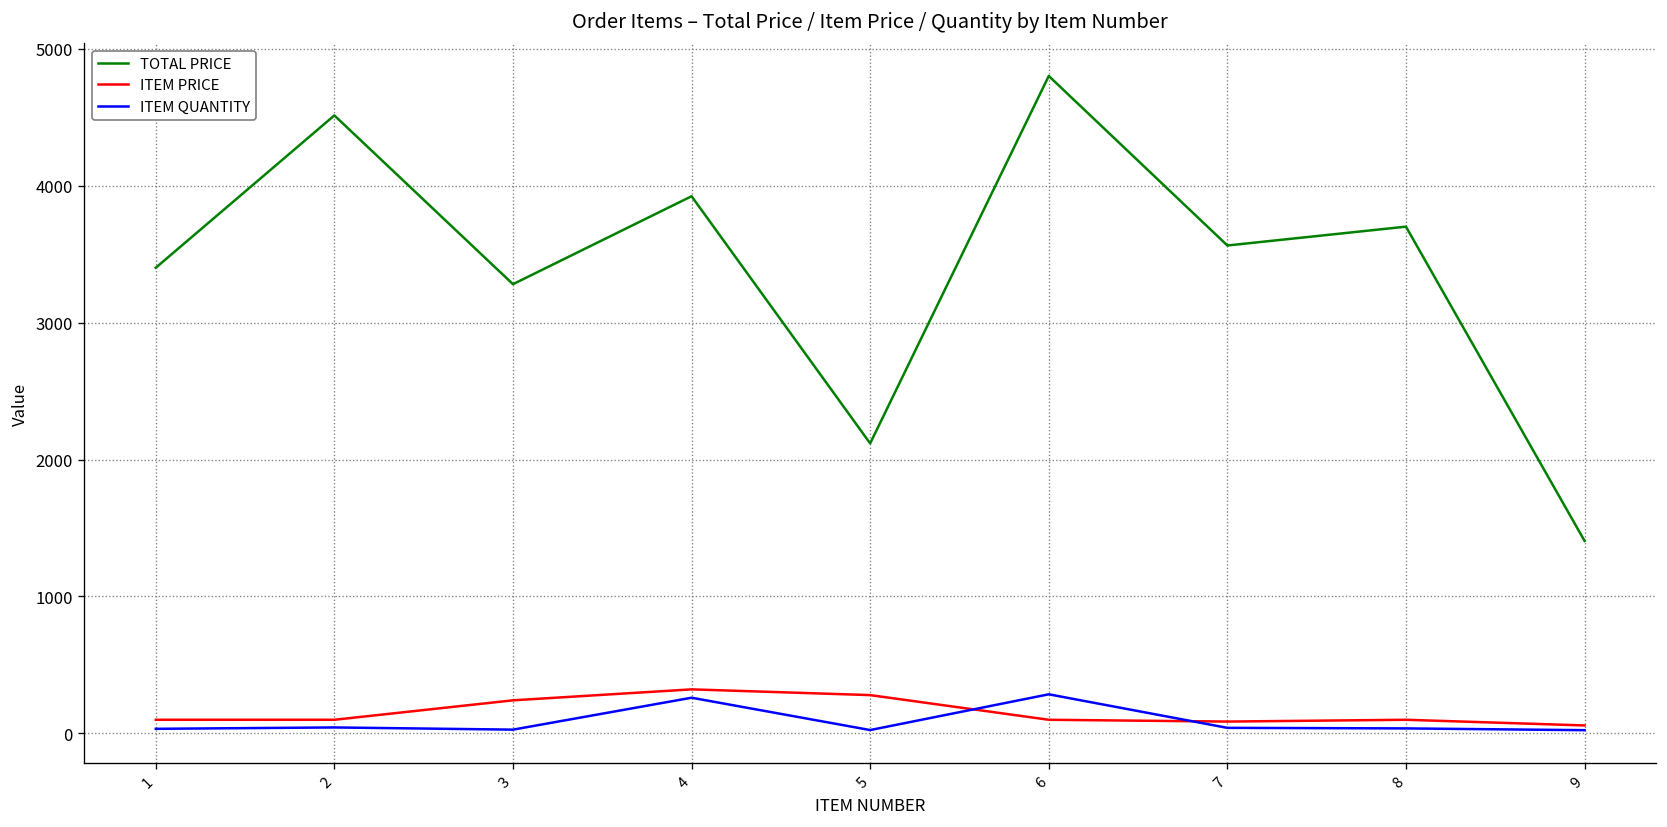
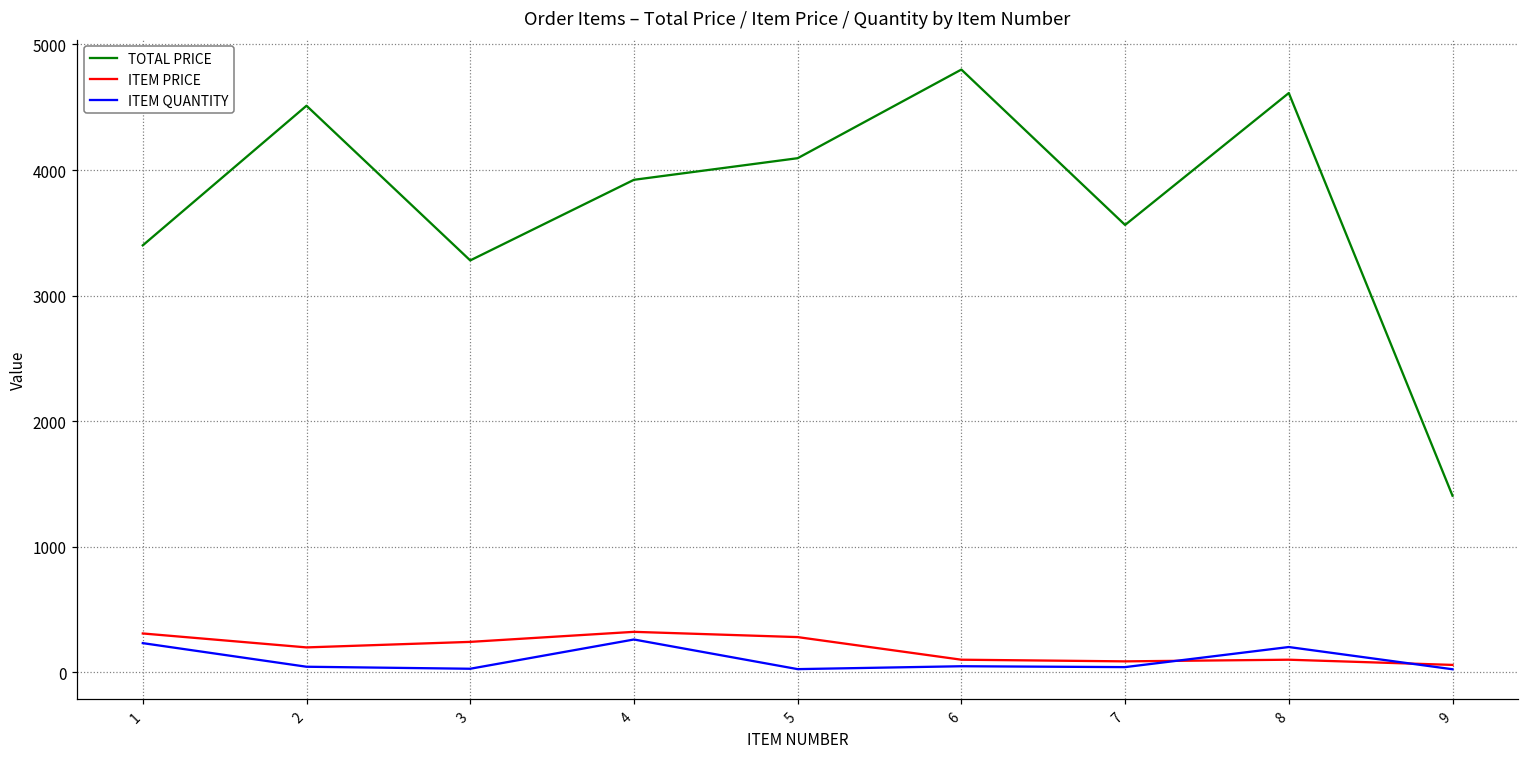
  {
    "TOTAL PRICE": {
      "1": 3400,
      "2": 4510,
      "3": 3280,
      "4": 3920,
-     "5": 2120,
+     "5": 4090,
      "6": 4800,
      "7": 3560,
-     "8": 3700,
+     "8": 4610,
      "9": 1410
    },
    "ITEM PRICE": {
-     "1": 100,
-     "2": 100,
+     "1": 310,
+     "2": 200,
      "3": 240,
      "4": 320,
      "5": 280,
      "6": 100,
      "7": 90,
      "8": 100,
      "9": 60
    },
    "ITEM QUANTITY": {
-     "1": 30,
+     "1": 230,
      "2": 40,
      "3": 30,
      "4": 260,
      "5": 30,
-     "6": 290,
+     "6": 50,
      "7": 40,
-     "8": 40,
+     "8": 200,
      "9": 20
    }
  }
